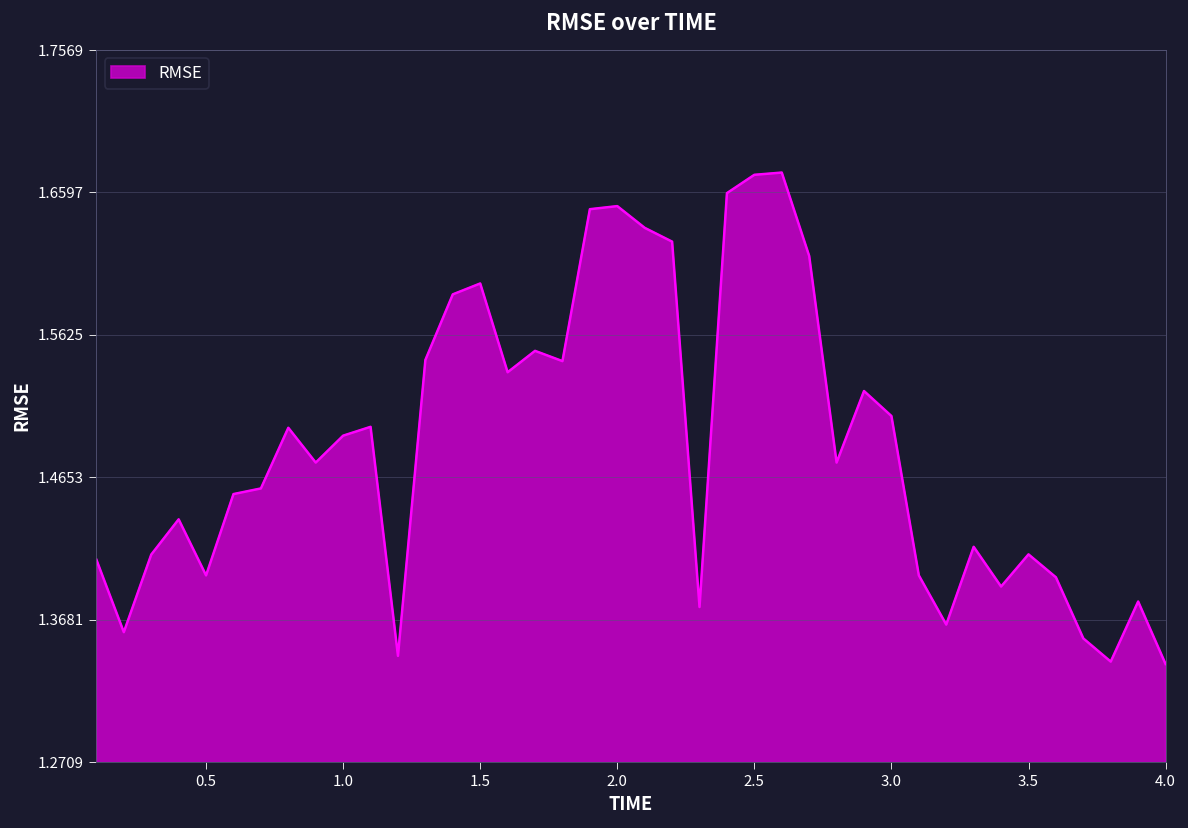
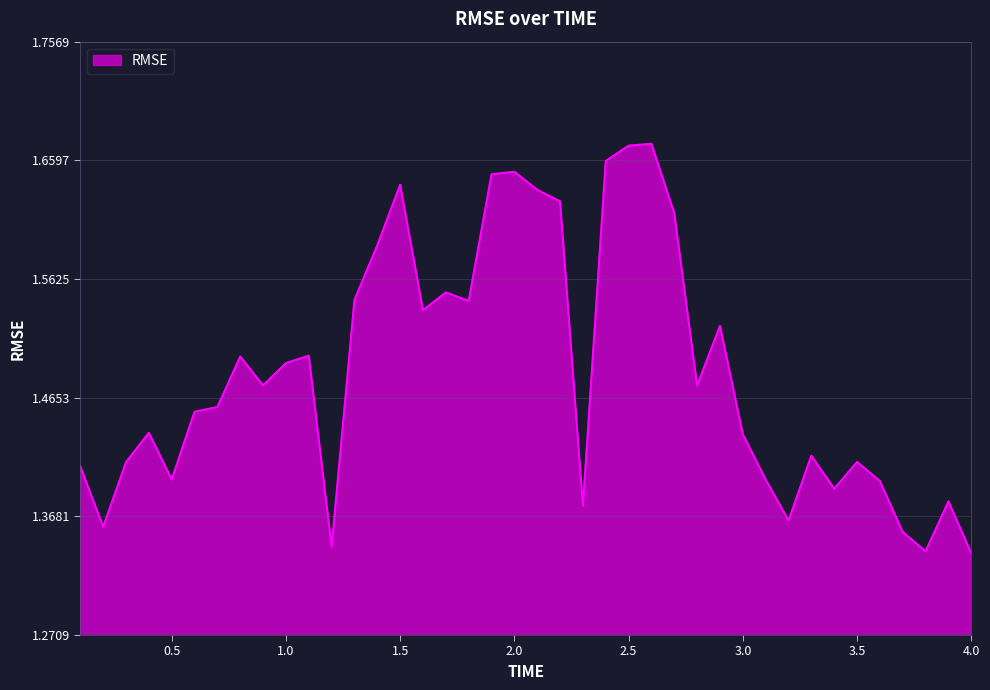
  {
    "0.5": 1.398,
    "1.0": 1.494,
-   "1.5": 1.598,
+   "1.5": 1.640,
    "2.0": 1.650,
    "2.5": 1.672,
-   "3.0": 1.507,
+   "3.0": 1.435,
    "3.5": 1.413,
    "4.0": 1.338
  }
